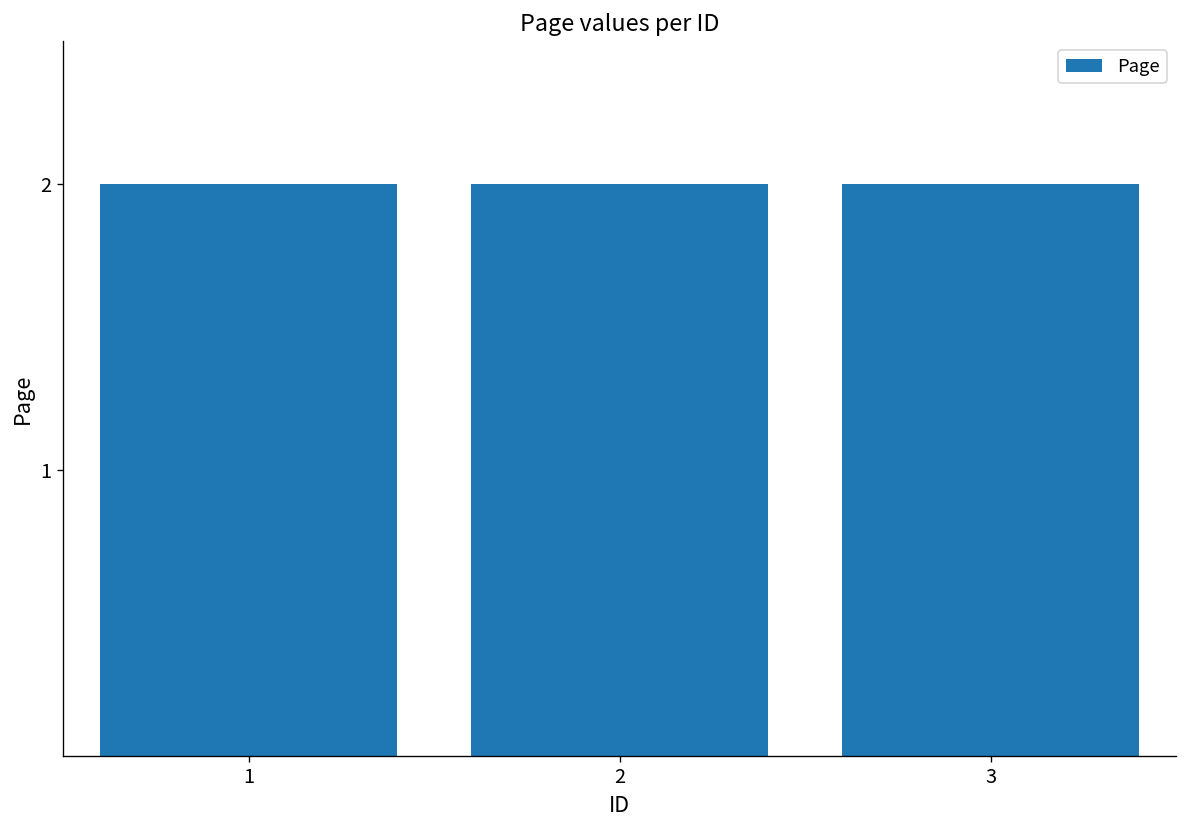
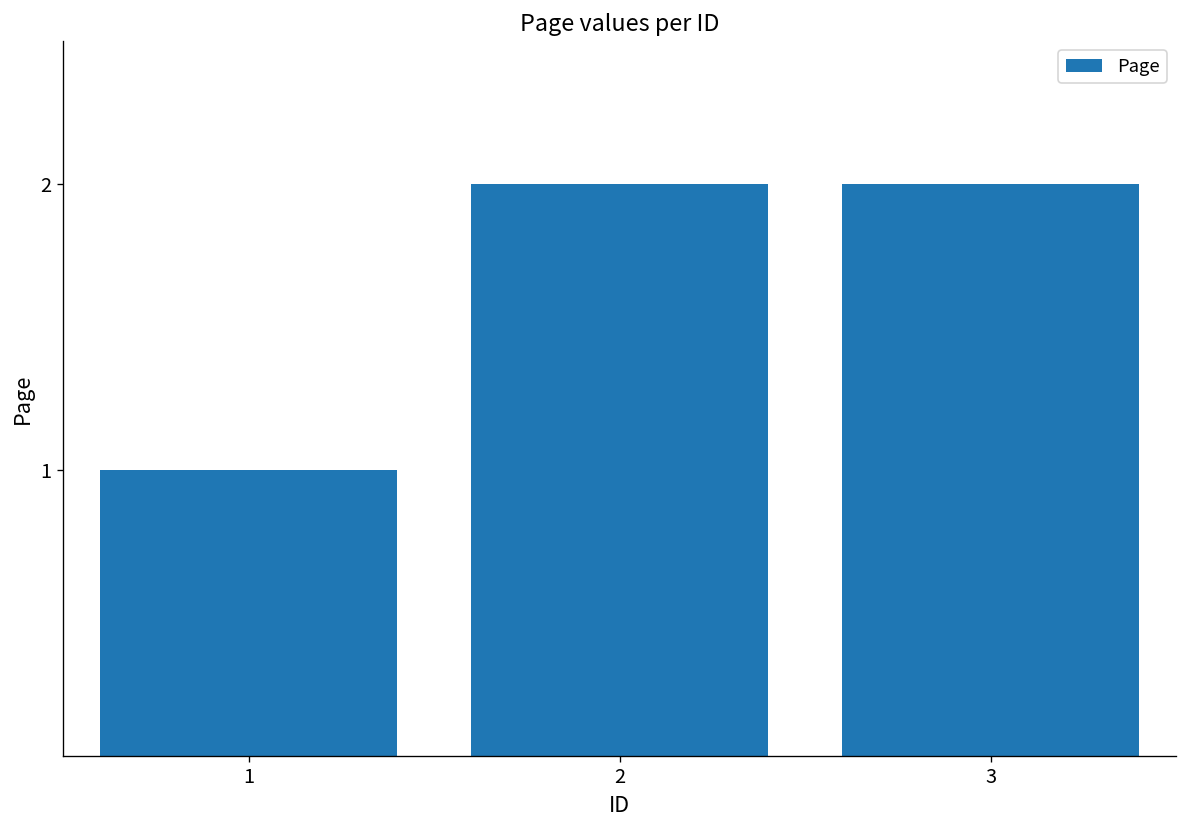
  {
-   "1": 2,
+   "1": 1,
    "2": 2,
    "3": 2
  }
